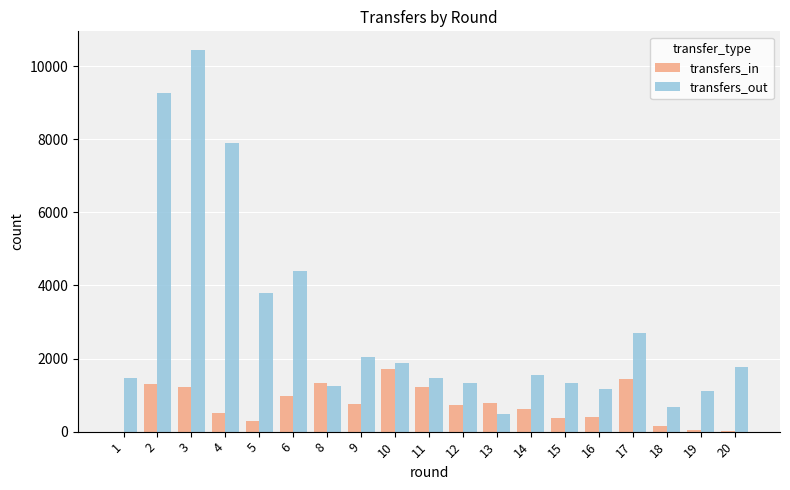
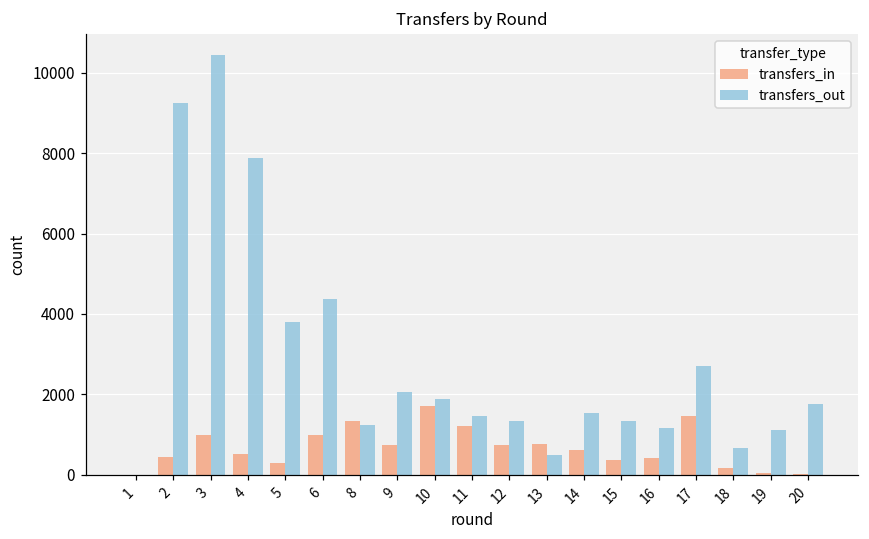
  {
    "transfers_in": {
      "1": 0,
-     "2": 1300,
-     "3": 1200,
+     "2": 400,
+     "3": 1000,
      "4": 500,
      "5": 300,
      "6": 1000,
      "8": 1300,
      "9": 700,
      "10": 1700,
      "11": 1200,
      "12": 700,
      "13": 800,
      "14": 600,
      "15": 400,
      "16": 400,
      "17": 1500,
      "18": 200
    },
    "transfers_out": {
-     "1": 1500,
+     "1": 0,
      "2": 9300,
      "3": 10400,
      "4": 7900,
      "5": 3800,
      "6": 4400,
      "8": 1200,
      "9": 2100,
      "10": 1900,
      "11": 1500,
      "12": 1300,
      "13": 500,
      "14": 1500,
      "15": 1300,
      "16": 1200,
      "17": 2700,
      "18": 700,
      "19": 1100,
      "20": 1800
    }
  }
